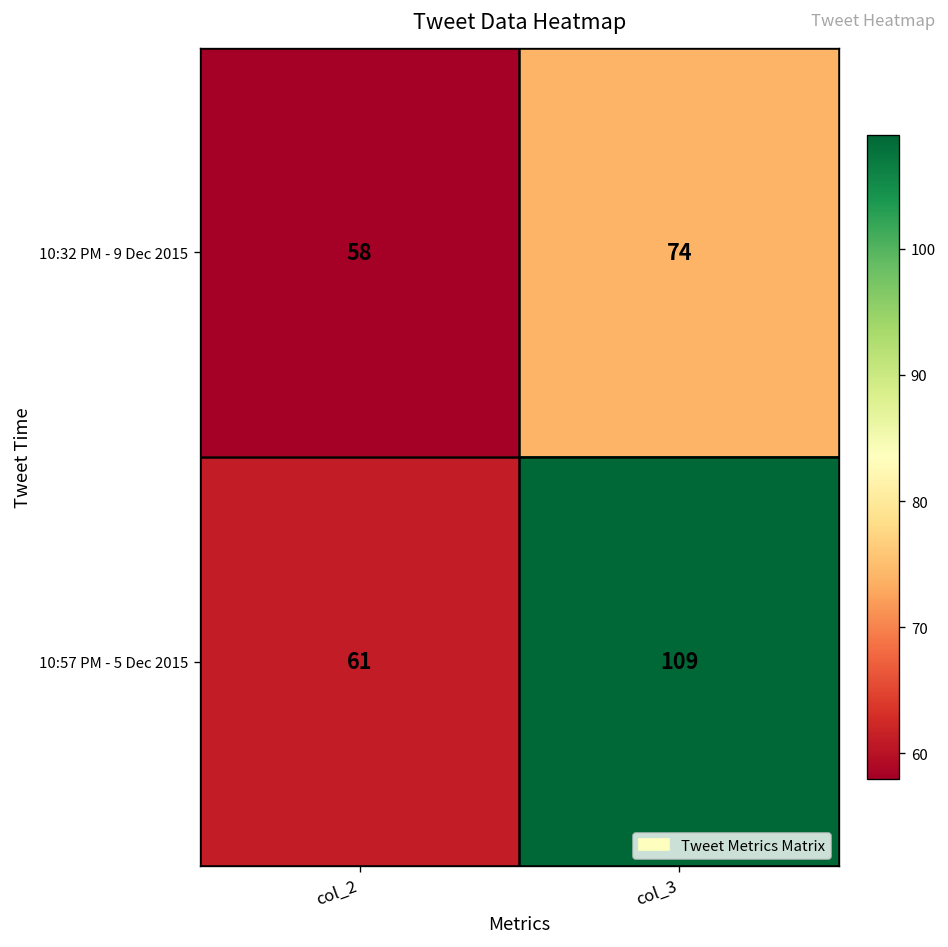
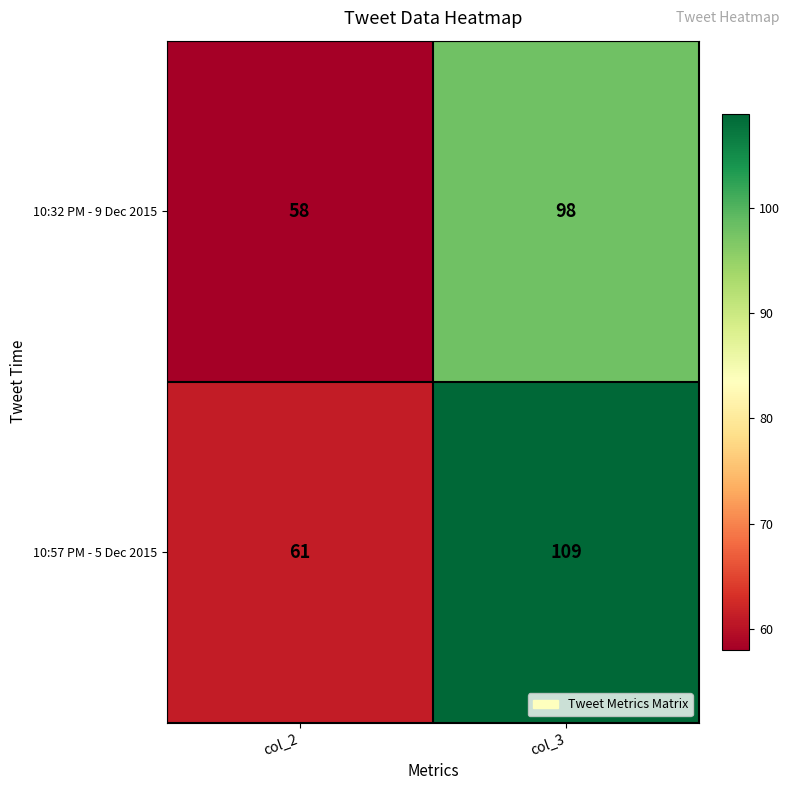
  {
    "10:32 PM - 9 Dec 2015": {
      "col_2": 58,
-     "col_3": 74
+     "col_3": 98
    },
    "10:57 PM - 5 Dec 2015": {
      "col_2": 61,
      "col_3": 109
    }
  }
